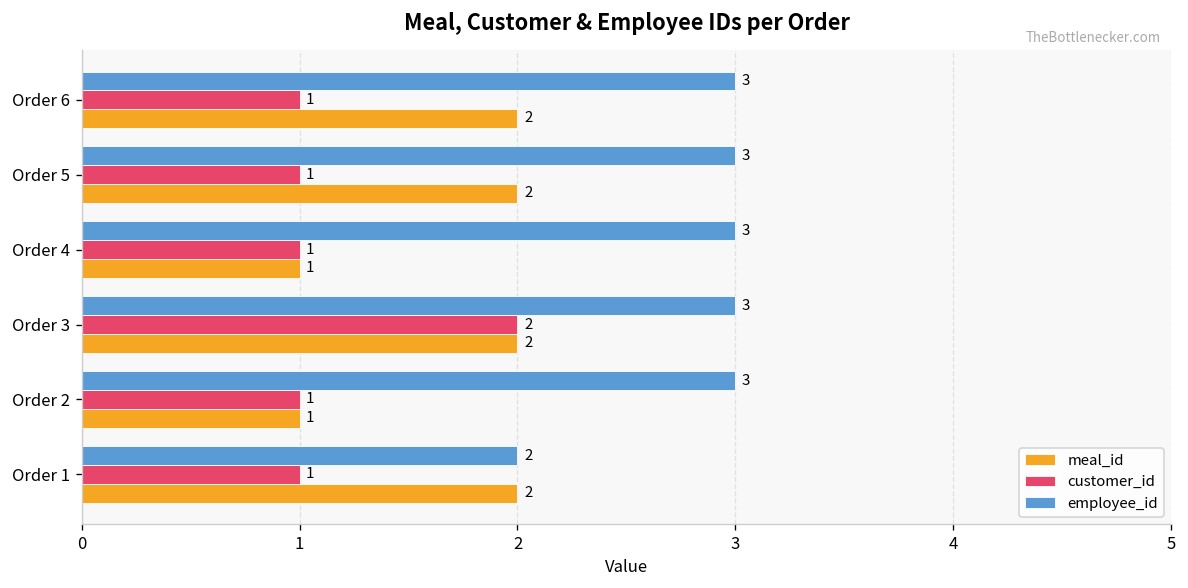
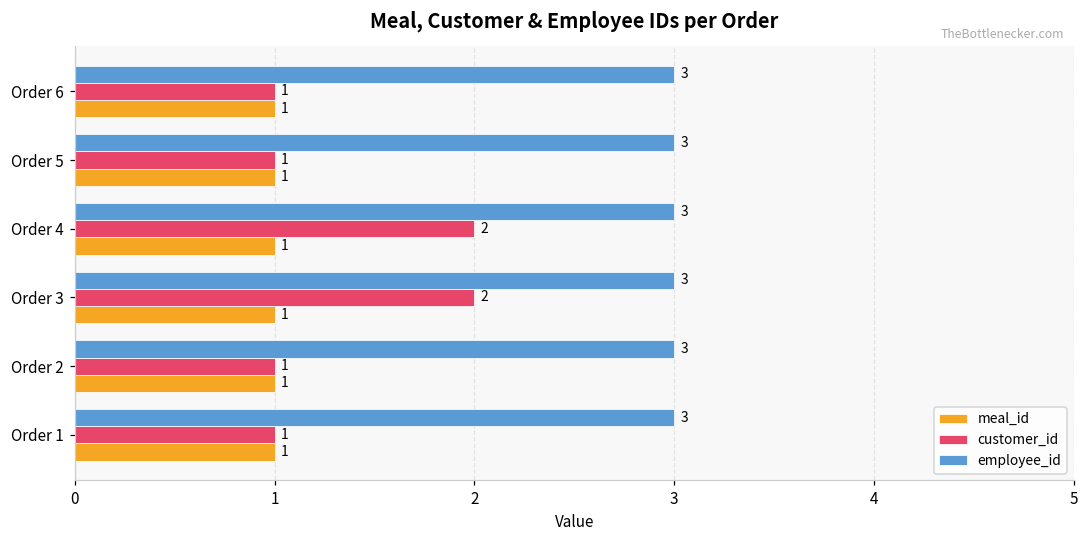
  {
    "meal_id": {
-     "Order 6": 2,
-     "Order 5": 2,
+     "Order 6": 1,
+     "Order 5": 1,
      "Order 4": 1,
-     "Order 3": 2,
+     "Order 3": 1,
      "Order 2": 1,
-     "Order 1": 2
+     "Order 1": 1
    },
    "customer_id": {
      "Order 6": 1,
      "Order 5": 1,
-     "Order 4": 1,
+     "Order 4": 2,
      "Order 3": 2,
      "Order 2": 1,
      "Order 1": 1
    },
    "employee_id": {
      "Order 6": 3,
      "Order 5": 3,
      "Order 4": 3,
      "Order 3": 3,
      "Order 2": 3,
-     "Order 1": 2
+     "Order 1": 3
    }
  }
